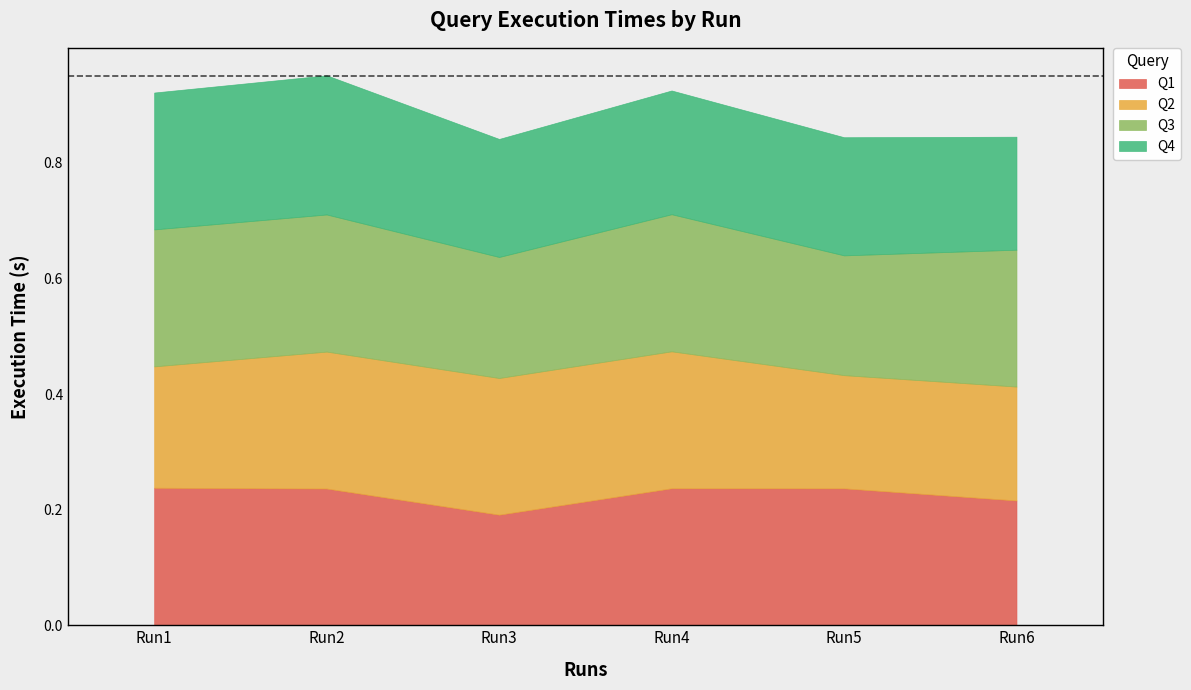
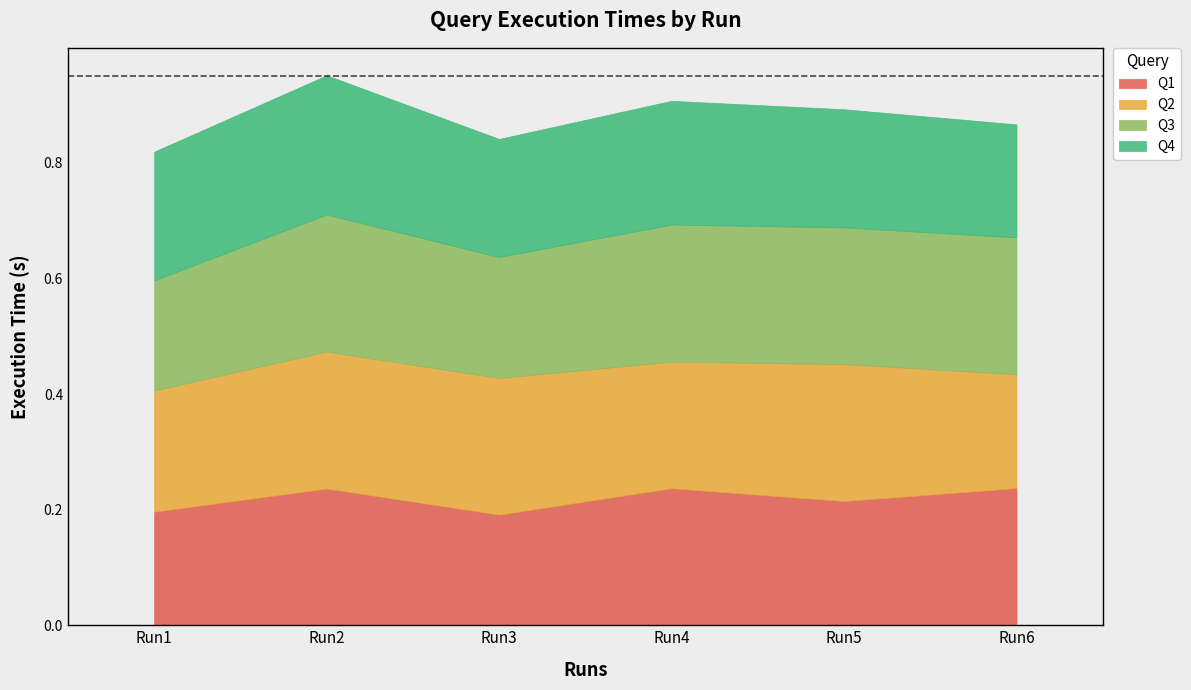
  {
    "Q1": {
-     "Run1": 0.24,
+     "Run1": 0.20,
      "Run2": 0.24,
      "Run3": 0.19,
      "Run4": 0.24,
-     "Run5": 0.24,
-     "Run6": 0.22
+     "Run5": 0.21,
+     "Run6": 0.24
    },
    "Q2": {
      "Run1": 0.21,
      "Run2": 0.24,
      "Run3": 0.24,
-     "Run4": 0.24,
-     "Run5": 0.20,
+     "Run4": 0.22,
+     "Run5": 0.24,
      "Run6": 0.20
    },
    "Q3": {
-     "Run1": 0.24,
+     "Run1": 0.19,
      "Run2": 0.24,
      "Run3": 0.21,
      "Run4": 0.24,
-     "Run5": 0.21,
+     "Run5": 0.24,
      "Run6": 0.24
    },
    "Q4": {
-     "Run1": 0.24,
+     "Run1": 0.22,
      "Run2": 0.24,
      "Run3": 0.20,
      "Run4": 0.21,
      "Run5": 0.20,
      "Run6": 0.20
    }
  }
